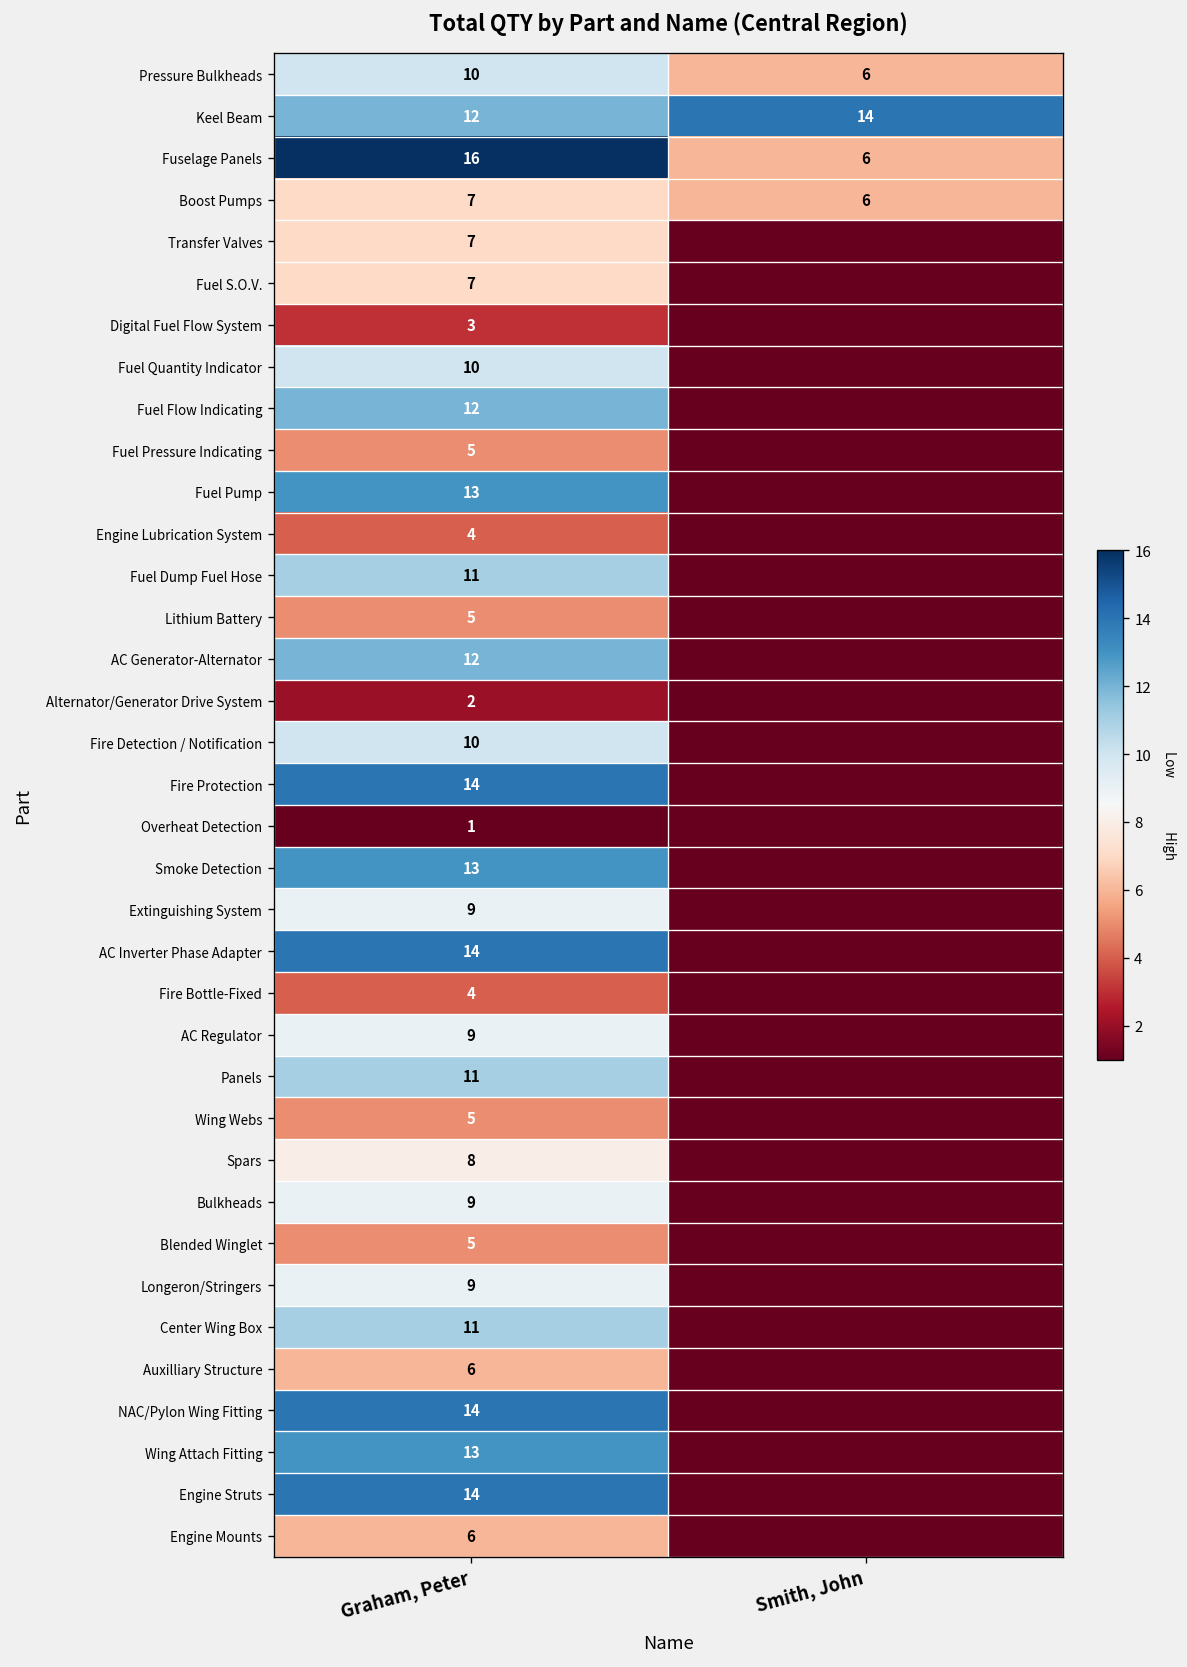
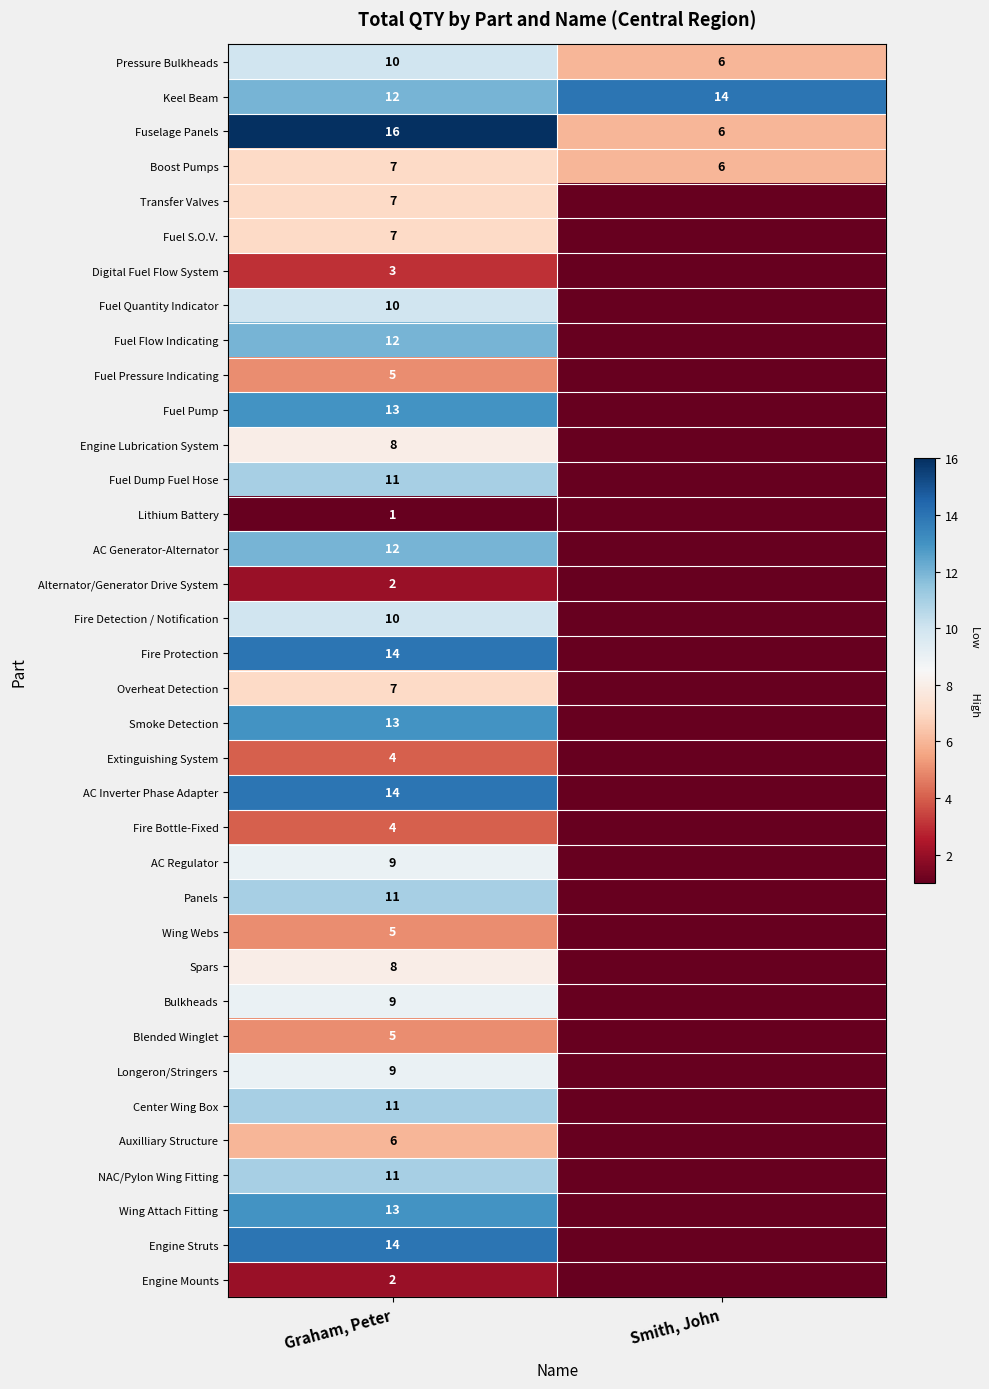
  {
    "Pressure Bulkheads": {
      "Graham, Peter": 10,
      "Smith, John": 6
    },
    "Keel Beam": {
      "Graham, Peter": 12,
      "Smith, John": 14
    },
    "Fuselage Panels": {
      "Graham, Peter": 16,
      "Smith, John": 6
    },
    "Boost Pumps": {
      "Graham, Peter": 7,
      "Smith, John": 6
    },
    "Transfer Valves": {
      "Graham, Peter": 7
    },
    "Fuel S.O.V.": {
      "Graham, Peter": 7
    },
    "Digital Fuel Flow System": {
      "Graham, Peter": 3
    },
    "Fuel Quantity Indicator": {
      "Graham, Peter": 10
    },
    "Fuel Flow Indicating": {
      "Graham, Peter": 12
    },
    "Fuel Pressure Indicating": {
      "Graham, Peter": 5
    },
    "Fuel Pump": {
      "Graham, Peter": 13
    },
    "Engine Lubrication System": {
-     "Graham, Peter": 4
+     "Graham, Peter": 8
    },
    "Fuel Dump Fuel Hose": {
      "Graham, Peter": 11
    },
    "Lithium Battery": {
-     "Graham, Peter": 5
+     "Graham, Peter": 1
    },
    "AC Generator-Alternator": {
      "Graham, Peter": 12
    },
    "Alternator/Generator Drive System": {
      "Graham, Peter": 2
    },
    "Fire Detection / Notification": {
      "Graham, Peter": 10
    },
    "Fire Protection": {
      "Graham, Peter": 14
    },
    "Overheat Detection": {
-     "Graham, Peter": 1
+     "Graham, Peter": 7
    },
    "Smoke Detection": {
      "Graham, Peter": 13
    },
    "Extinguishing System": {
-     "Graham, Peter": 9
+     "Graham, Peter": 4
    },
    "AC Inverter Phase Adapter": {
      "Graham, Peter": 14
    },
    "Fire Bottle-Fixed": {
      "Graham, Peter": 4
    },
    "AC Regulator": {
      "Graham, Peter": 9
    },
    "Panels": {
      "Graham, Peter": 11
    },
    "Wing Webs": {
      "Graham, Peter": 5
    },
    "Spars": {
      "Graham, Peter": 8
    },
    "Bulkheads": {
      "Graham, Peter": 9
    },
    "Blended Winglet": {
      "Graham, Peter": 5
    },
    "Longeron/Stringers": {
      "Graham, Peter": 9
    },
    "Center Wing Box": {
      "Graham, Peter": 11
    },
    "Auxilliary Structure": {
      "Graham, Peter": 6
    },
    "NAC/Pylon Wing Fitting": {
-     "Graham, Peter": 14
+     "Graham, Peter": 11
    },
    "Wing Attach Fitting": {
      "Graham, Peter": 13
    },
    "Engine Struts": {
      "Graham, Peter": 14
    },
    "Engine Mounts": {
-     "Graham, Peter": 6
+     "Graham, Peter": 2
    }
  }
